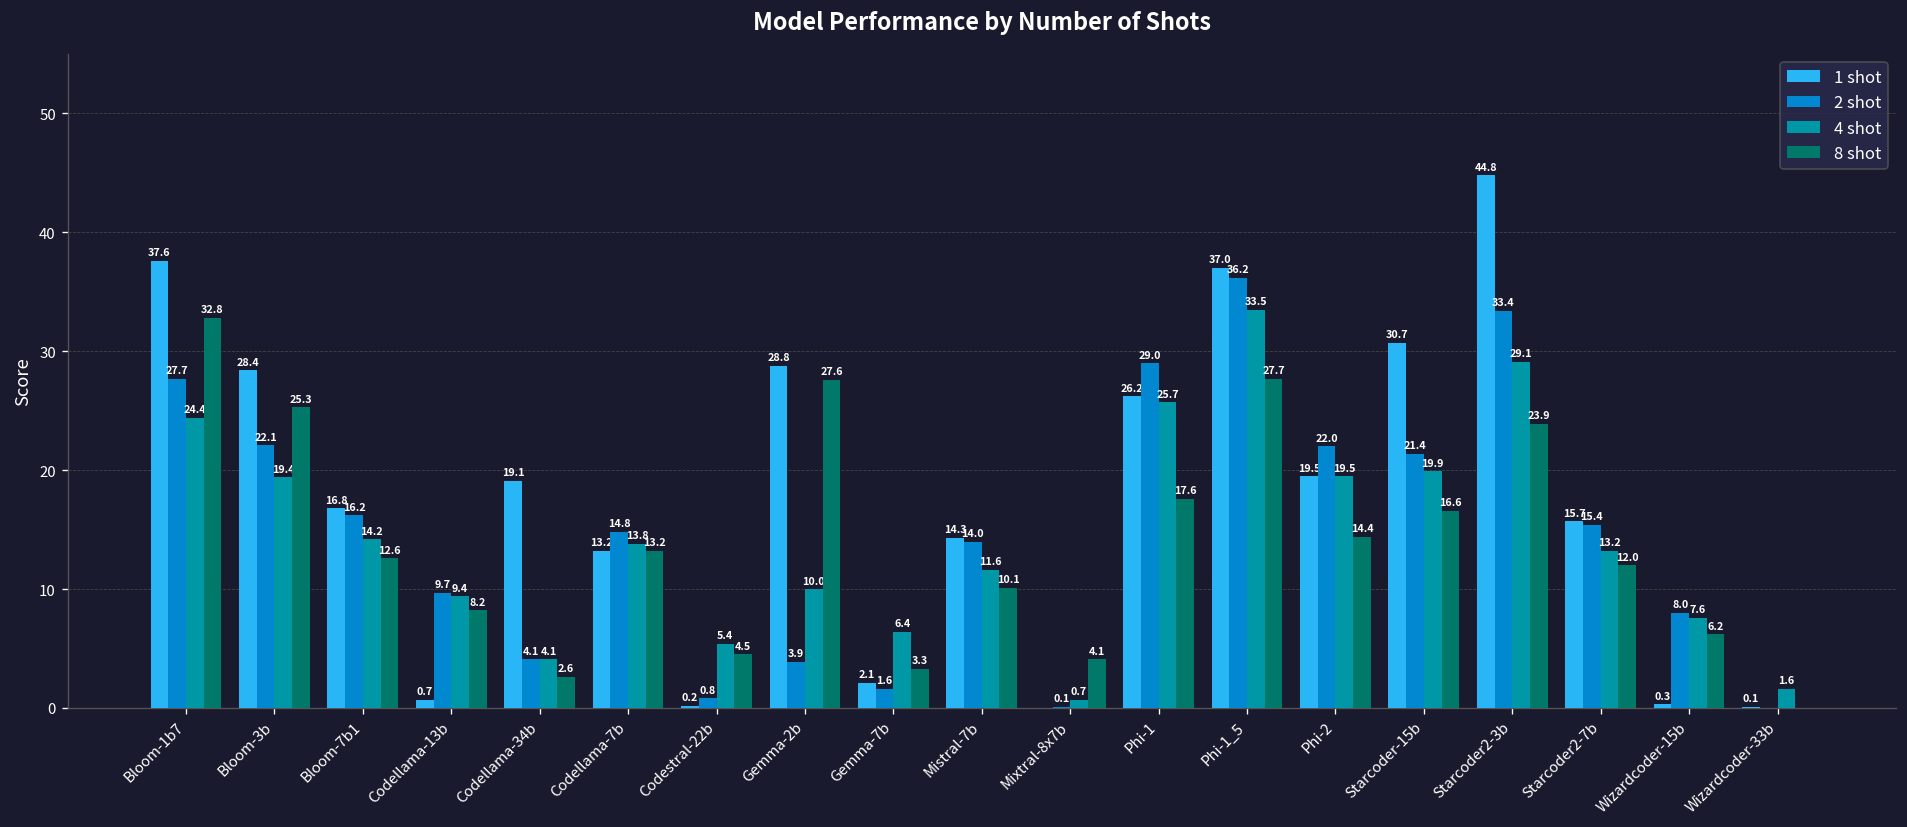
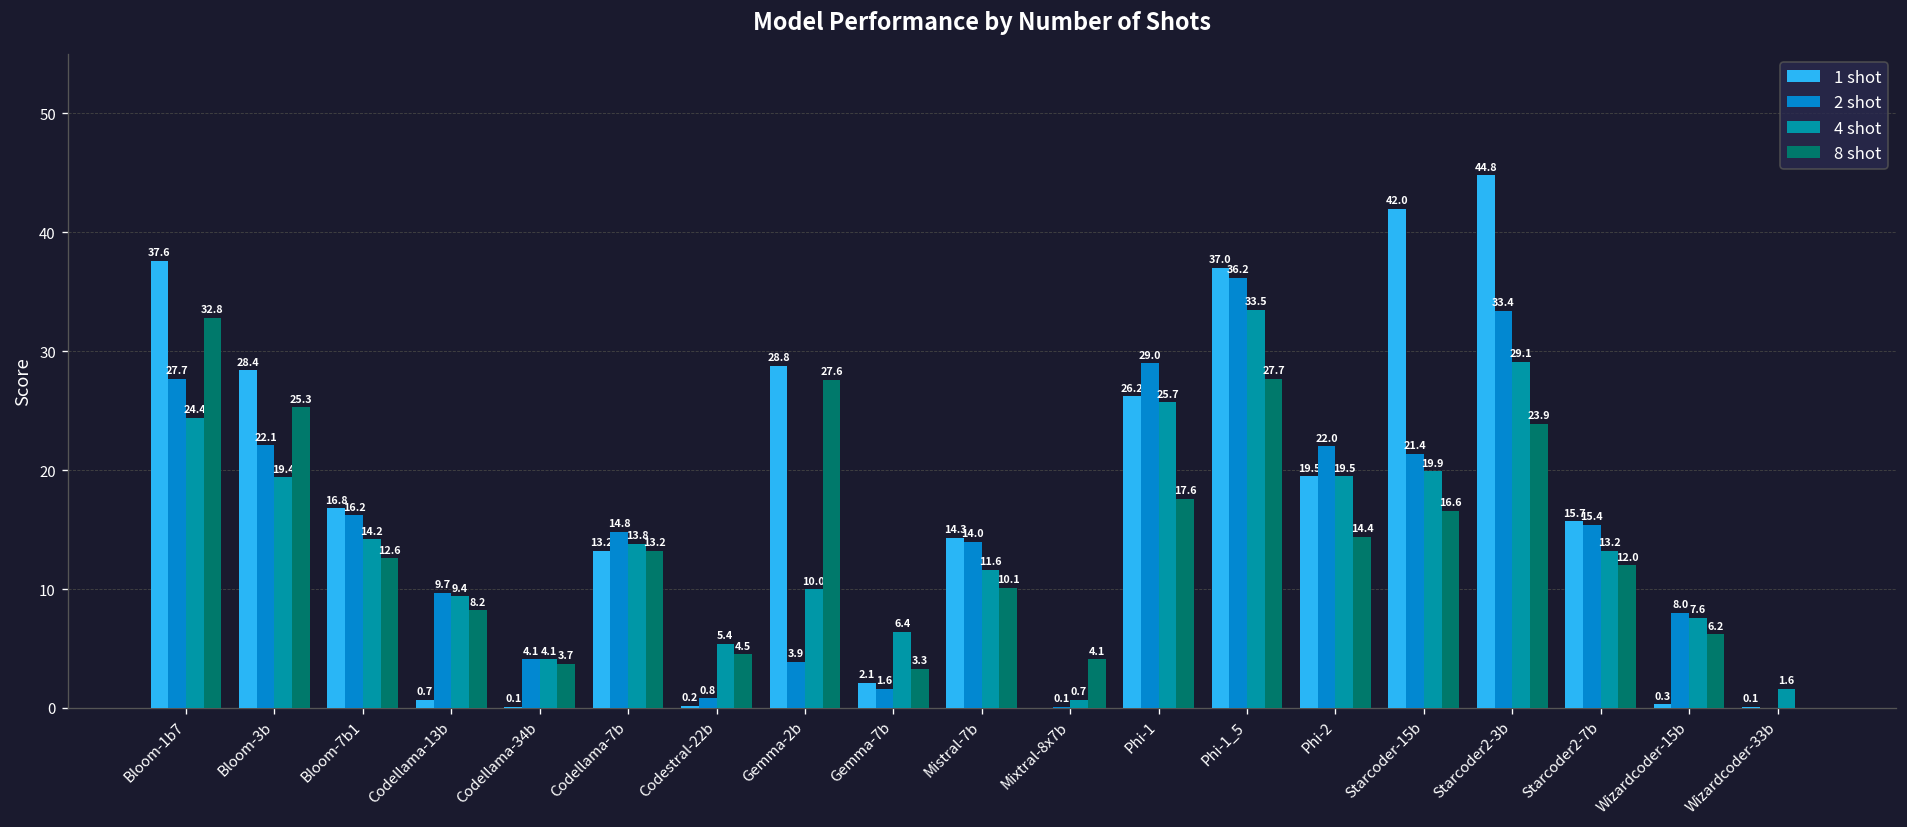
  {
    "1 shot": {
      "Bloom-1b7": 37.6,
      "Bloom-3b": 28.4,
      "Bloom-7b1": 16.8,
      "Codellama-13b": 0.7,
-     "Codellama-34b": 19.1,
+     "Codellama-34b": 0.1,
      "Codellama-7b": 13.2,
      "Codestral-22b": 0.2,
      "Gemma-2b": 28.8,
      "Gemma-7b": 2.1,
      "Mistral-7b": 14.3,
      "Phi-1": 26.2,
      "Phi-1_5": 37.0,
      "Phi-2": 19.5,
-     "Starcoder-15b": 30.7,
+     "Starcoder-15b": 42.0,
      "Starcoder2-3b": 44.8,
      "Wizardcoder-15b": 0.3,
      "Wizardcoder-33b": 0.1
    },
    "8 shot": {
      "Bloom-1b7": 32.8,
      "Bloom-3b": 25.3,
      "Bloom-7b1": 12.6,
      "Codellama-13b": 8.2,
-     "Codellama-34b": 2.6,
+     "Codellama-34b": 3.7,
      "Codellama-7b": 13.2,
      "Codestral-22b": 4.5,
      "Gemma-2b": 27.6,
      "Gemma-7b": 3.3,
      "Mistral-7b": 10.1,
      "Mixtral-8x7b": 4.1,
      "Phi-1": 17.6,
      "Phi-1_5": 27.7,
      "Phi-2": 14.4,
      "Starcoder-15b": 16.6,
      "Starcoder2-3b": 23.9,
      "Starcoder2-7b": 12.0,
      "Wizardcoder-15b": 6.2
    }
  }
